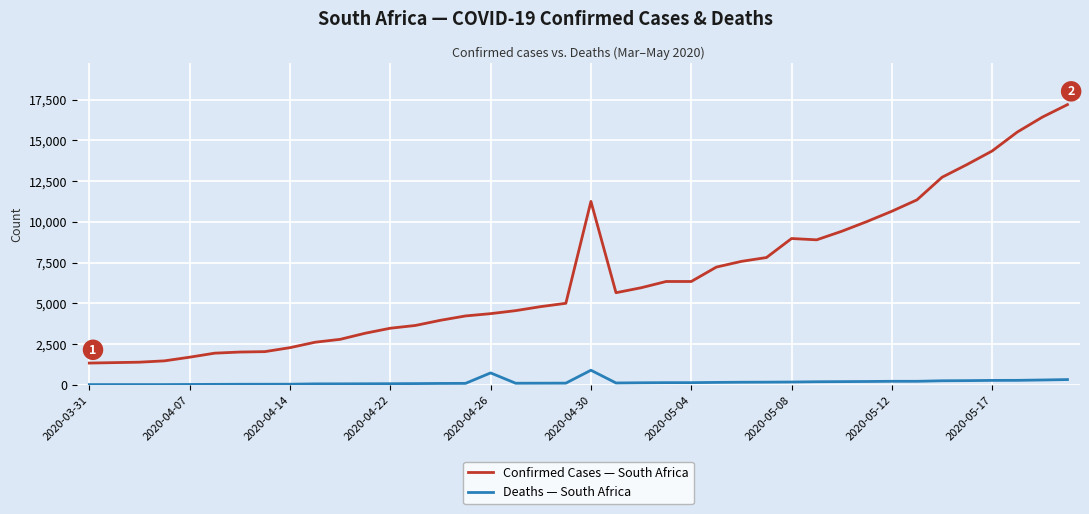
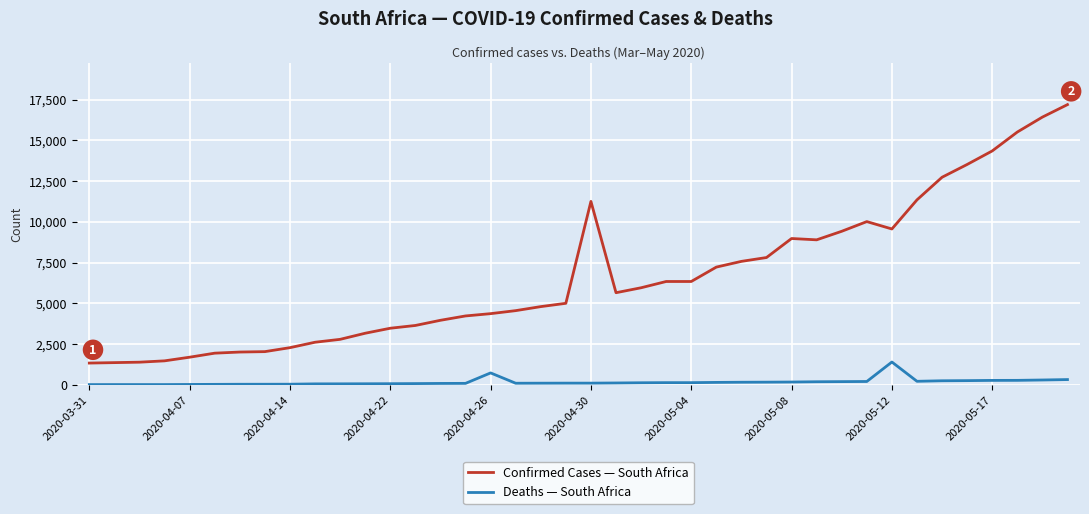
  {
    "Confirmed Cases — South Africa": {
      "2020-04-07": "1,700",
      "2020-04-14": "2,300",
      "2020-04-22": "3,500",
      "2020-04-26": "4,400",
      "2020-04-30": "11,300",
      "2020-05-04": "6,300",
      "2020-05-08": "9,000",
-     "2020-05-12": "10,700",
+     "2020-05-12": "9,600",
      "2020-05-17": "14,400"
    },
    "Deaths — South Africa": {
      "2020-03-31": "0",
      "2020-04-07": "0",
      "2020-04-14": "0",
      "2020-04-22": "100",
      "2020-04-26": "700",
-     "2020-04-30": "900",
+     "2020-04-30": "100",
      "2020-05-04": "100",
      "2020-05-08": "200",
-     "2020-05-12": "200",
+     "2020-05-12": "1,400",
      "2020-05-17": "300"
    }
  }
